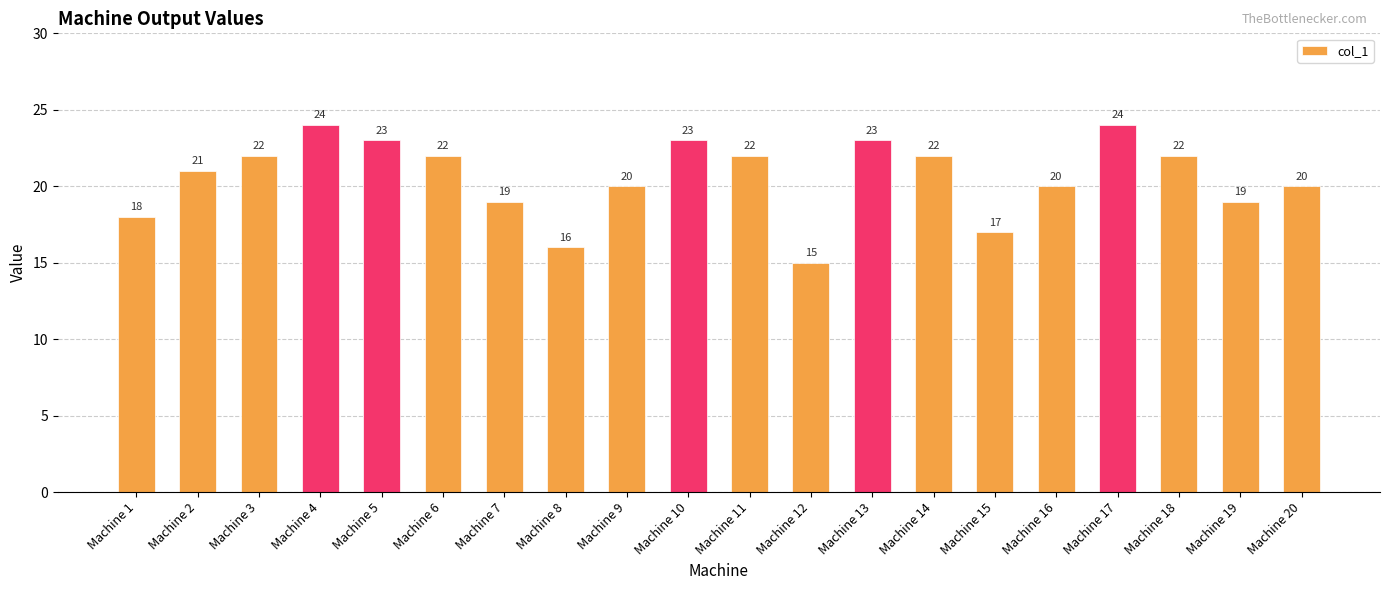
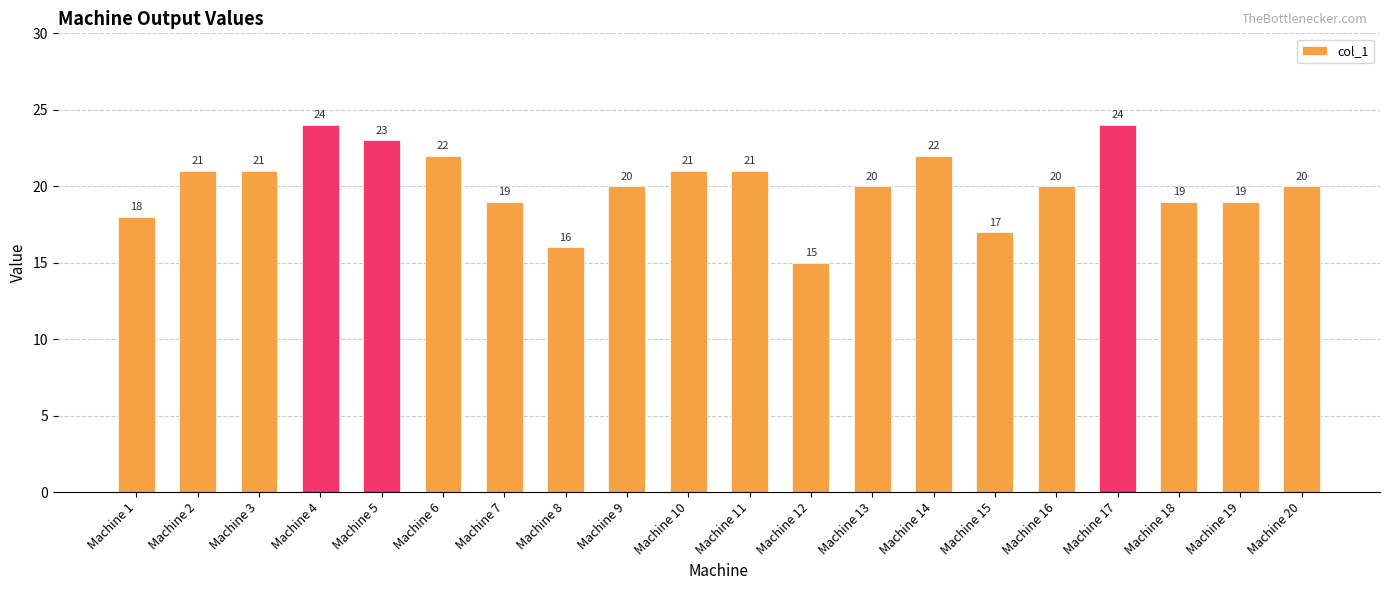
  {
    "Machine 1": 18,
    "Machine 2": 21,
-   "Machine 3": 22,
+   "Machine 3": 21,
    "Machine 4": 24,
    "Machine 5": 23,
    "Machine 6": 22,
    "Machine 7": 19,
    "Machine 8": 16,
    "Machine 9": 20,
-   "Machine 10": 23,
-   "Machine 11": 22,
+   "Machine 10": 21,
+   "Machine 11": 21,
    "Machine 12": 15,
-   "Machine 13": 23,
+   "Machine 13": 20,
    "Machine 14": 22,
    "Machine 15": 17,
    "Machine 16": 20,
    "Machine 17": 24,
-   "Machine 18": 22,
+   "Machine 18": 19,
    "Machine 19": 19,
    "Machine 20": 20
  }
